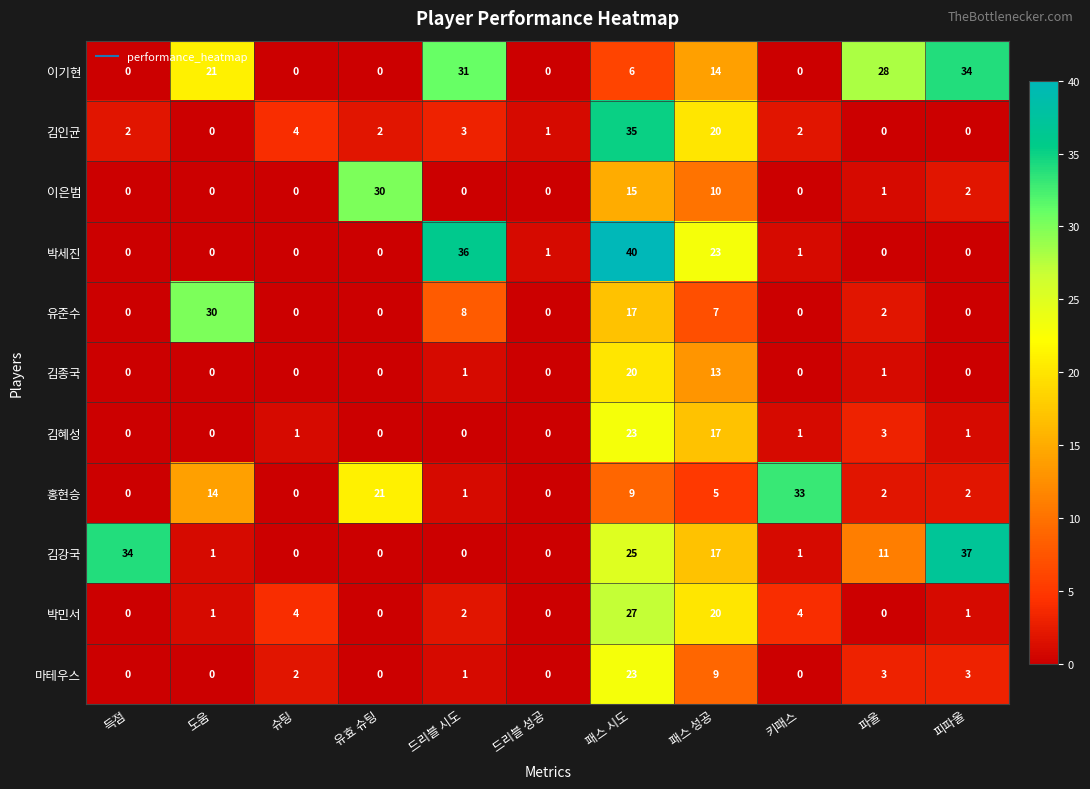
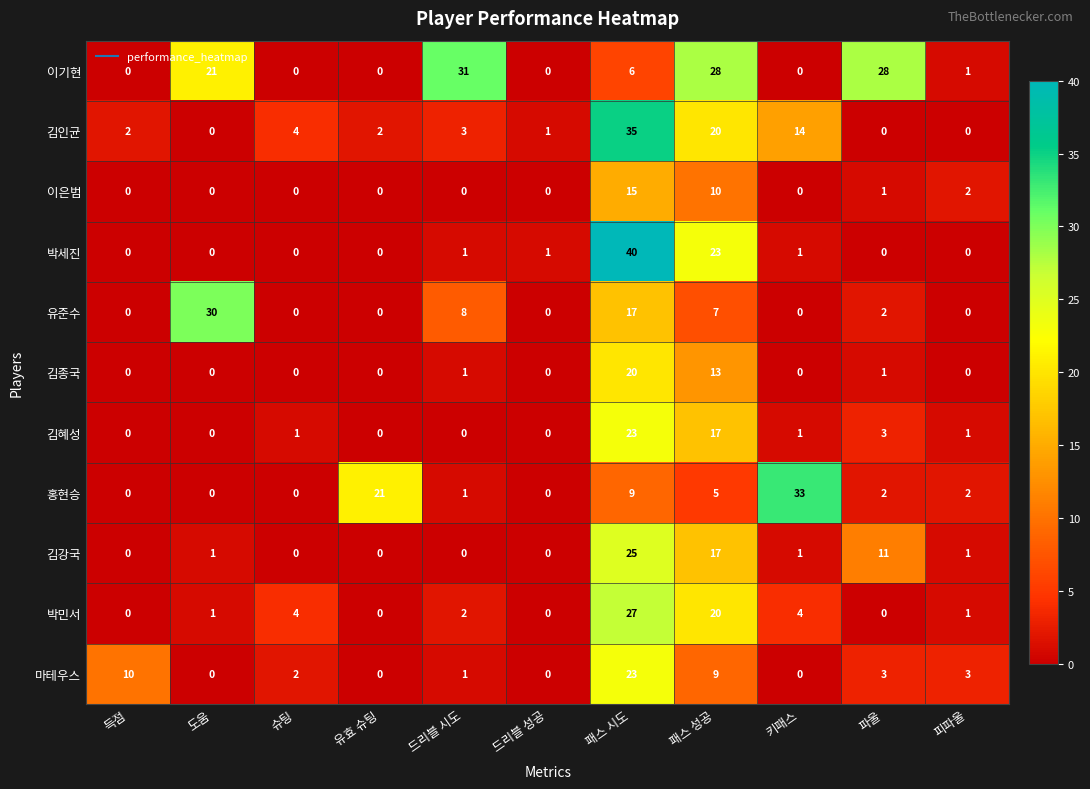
  {
    "이기현": {
      "슈팅": 0,
      "유효 슈팅": 0,
      "드리블 시도": 31,
      "드리블 성공": 0,
      "패스 시도": 6,
-     "패스 성공": 14,
+     "패스 성공": 28,
      "키패스": 0,
      "파울": 28,
-     "피파울": 34
+     "피파울": 1
    },
    "김인균": {
      "득점": 2,
      "도움": 0,
      "슈팅": 4,
      "유효 슈팅": 2,
      "드리블 시도": 3,
      "드리블 성공": 1,
      "패스 시도": 35,
      "패스 성공": 20,
-     "키패스": 2,
+     "키패스": 14,
      "파울": 0,
      "피파울": 0
    },
    "이은범": {
      "득점": 0,
      "도움": 0,
      "슈팅": 0,
-     "유효 슈팅": 30,
+     "유효 슈팅": 0,
      "드리블 시도": 0,
      "드리블 성공": 0,
      "패스 시도": 15,
      "패스 성공": 10,
      "키패스": 0,
      "파울": 1,
      "피파울": 2
    },
    "박세진": {
      "득점": 0,
      "도움": 0,
      "슈팅": 0,
      "유효 슈팅": 0,
-     "드리블 시도": 36,
+     "드리블 시도": 1,
      "드리블 성공": 1,
      "패스 시도": 40,
      "패스 성공": 23,
      "키패스": 1,
      "파울": 0,
      "피파울": 0
    },
    "유준수": {
      "득점": 0,
      "도움": 30,
      "슈팅": 0,
      "유효 슈팅": 0,
      "드리블 시도": 8,
      "드리블 성공": 0,
      "패스 시도": 17,
      "패스 성공": 7,
      "키패스": 0,
      "파울": 2,
      "피파울": 0
    },
    "김종국": {
      "득점": 0,
      "도움": 0,
      "슈팅": 0,
      "유효 슈팅": 0,
      "드리블 시도": 1,
      "드리블 성공": 0,
      "패스 시도": 20,
      "패스 성공": 13,
      "키패스": 0,
      "파울": 1,
      "피파울": 0
    },
    "김혜성": {
      "득점": 0,
      "도움": 0,
      "슈팅": 1,
      "유효 슈팅": 0,
      "드리블 시도": 0,
      "드리블 성공": 0,
      "패스 시도": 23,
      "패스 성공": 17,
      "키패스": 1,
      "파울": 3,
      "피파울": 1
    },
    "홍현승": {
      "득점": 0,
-     "도움": 14,
+     "도움": 0,
      "슈팅": 0,
      "유효 슈팅": 21,
      "드리블 시도": 1,
      "드리블 성공": 0,
      "패스 시도": 9,
      "패스 성공": 5,
      "키패스": 33,
      "파울": 2,
      "피파울": 2
    },
    "김강국": {
-     "득점": 34,
+     "득점": 0,
      "도움": 1,
      "슈팅": 0,
      "유효 슈팅": 0,
      "드리블 시도": 0,
      "드리블 성공": 0,
      "패스 시도": 25,
      "패스 성공": 17,
      "키패스": 1,
      "파울": 11,
-     "피파울": 37
+     "피파울": 1
    },
    "박민서": {
      "득점": 0,
      "도움": 1,
      "슈팅": 4,
      "유효 슈팅": 0,
      "드리블 시도": 2,
      "드리블 성공": 0,
      "패스 시도": 27,
      "패스 성공": 20,
      "키패스": 4,
      "파울": 0,
      "피파울": 1
    },
    "마테우스": {
-     "득점": 0,
+     "득점": 10,
      "도움": 0,
      "슈팅": 2,
      "유효 슈팅": 0,
      "드리블 시도": 1,
      "드리블 성공": 0,
      "패스 시도": 23,
      "패스 성공": 9,
      "키패스": 0,
      "파울": 3,
      "피파울": 3
    }
  }
